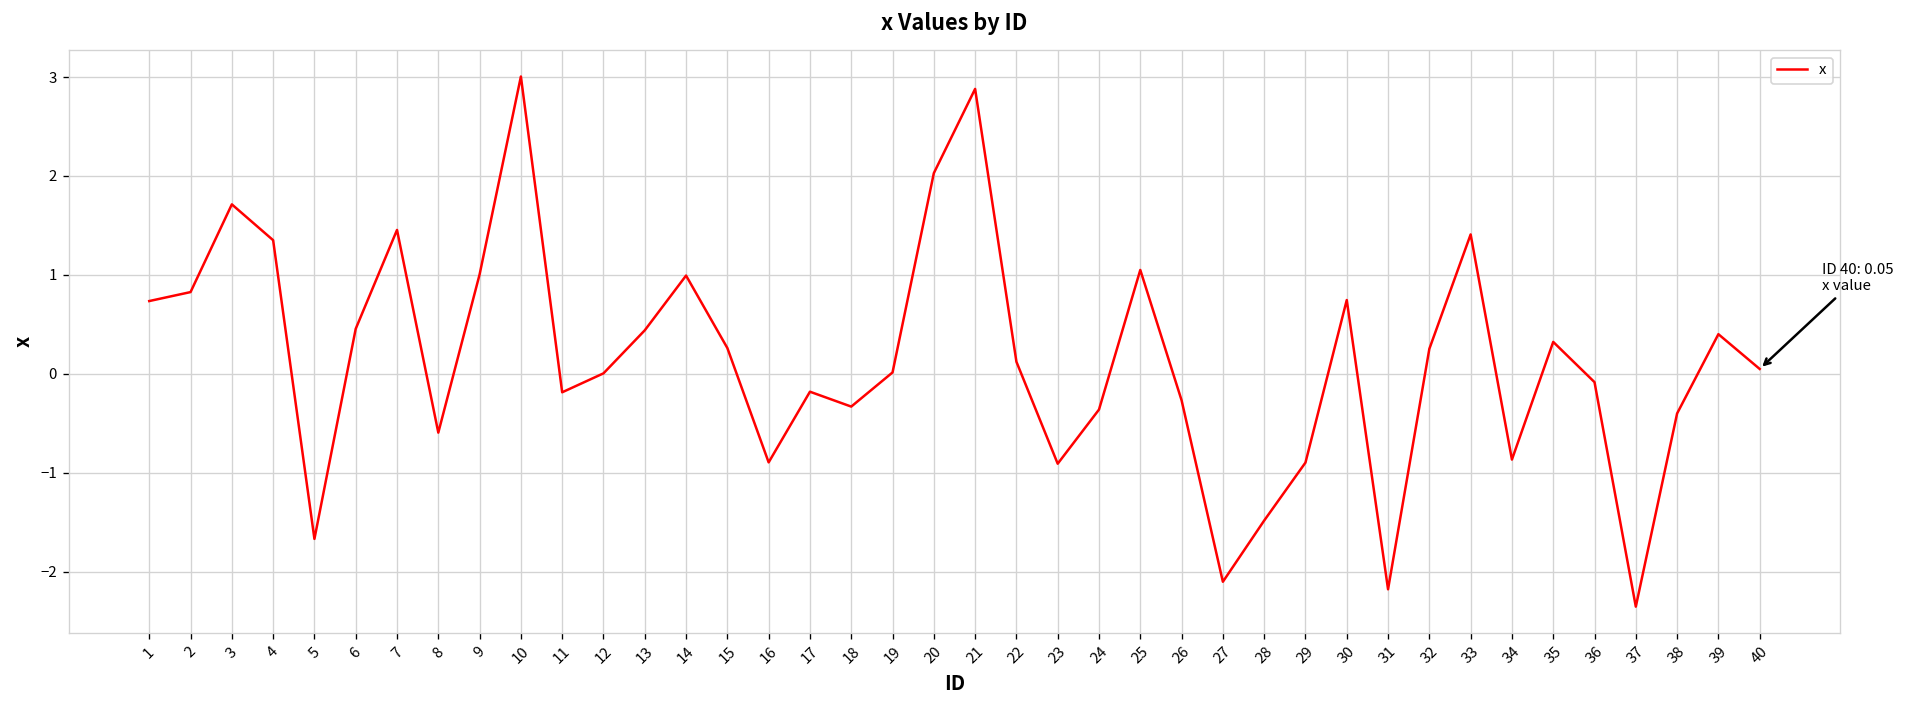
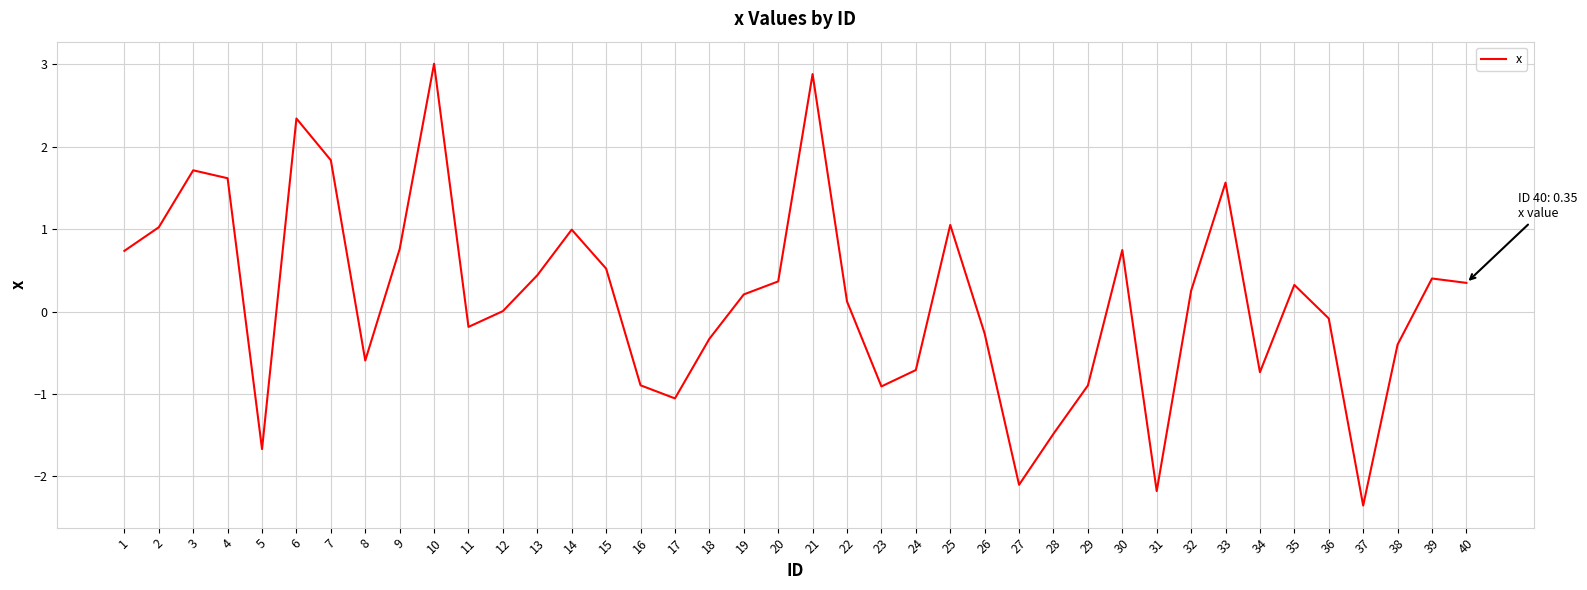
  {
-   "2": 0.8,
-   "4": 1.4,
-   "6": 0.5,
-   "7": 1.5,
-   "9": 1.0,
-   "15": 0.3,
-   "17": -0.2,
-   "19": 0.0,
-   "20": 2.0,
-   "24": -0.4,
-   "33": 1.4,
-   "34": -0.9,
-   "40": 0.05
+   "2": 1.0,
+   "4": 1.6,
+   "6": 2.3,
+   "7": 1.8,
+   "9": 0.8,
+   "15": 0.5,
+   "17": -1.1,
+   "19": 0.2,
+   "20": 0.4,
+   "24": -0.7,
+   "33": 1.6,
+   "34": -0.7,
+   "40": 0.35
  }
